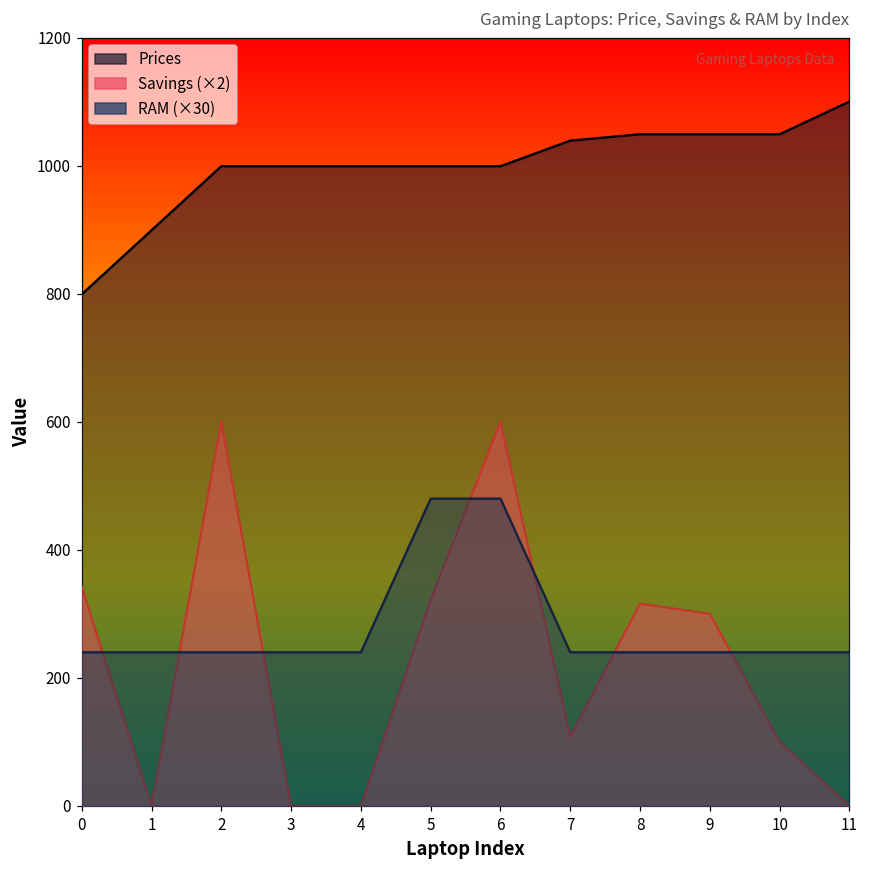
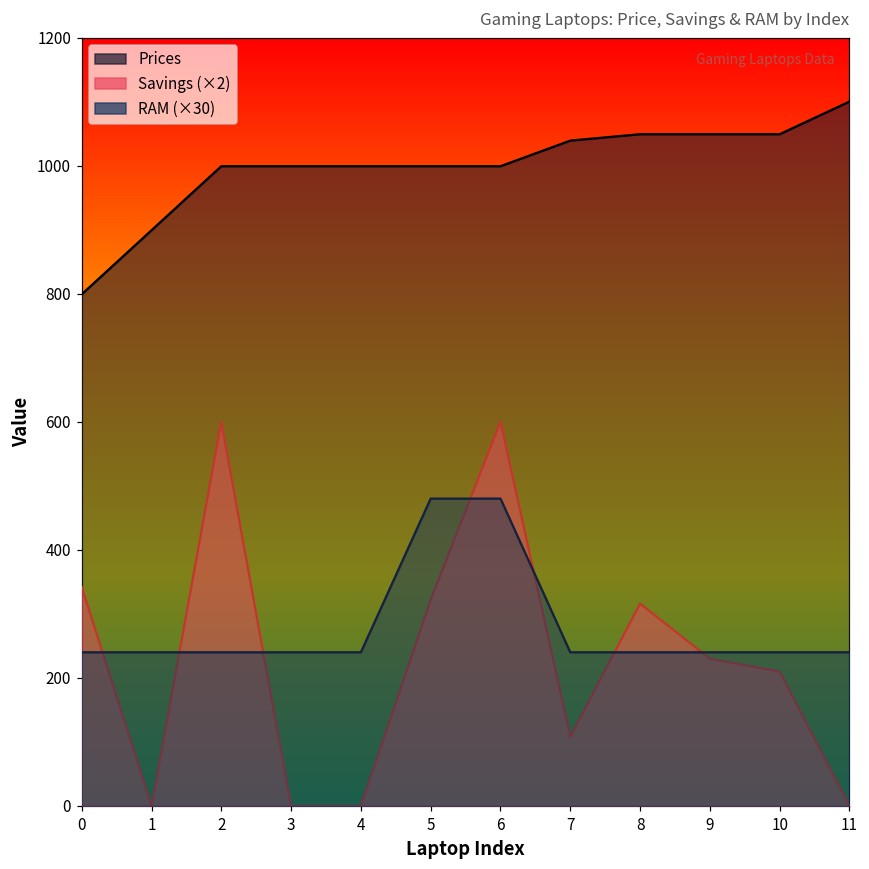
  {
    "Savings (×2)": {
      "0": 340,
      "1": 0,
      "2": 600,
      "3": 0,
      "4": 0,
      "5": 320,
      "6": 600,
      "7": 110,
      "8": 320,
-     "9": 300,
-     "10": 100,
+     "9": 230,
+     "10": 210,
      "11": 0
    }
  }
